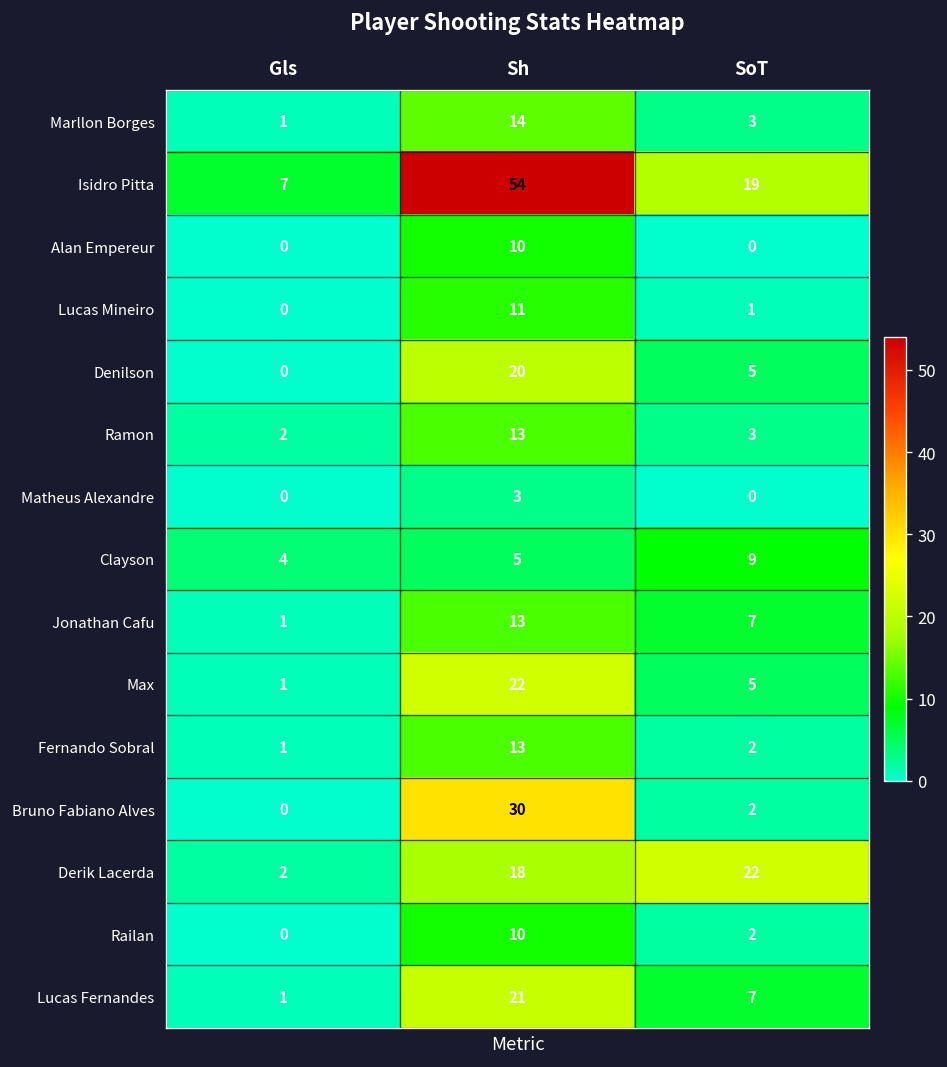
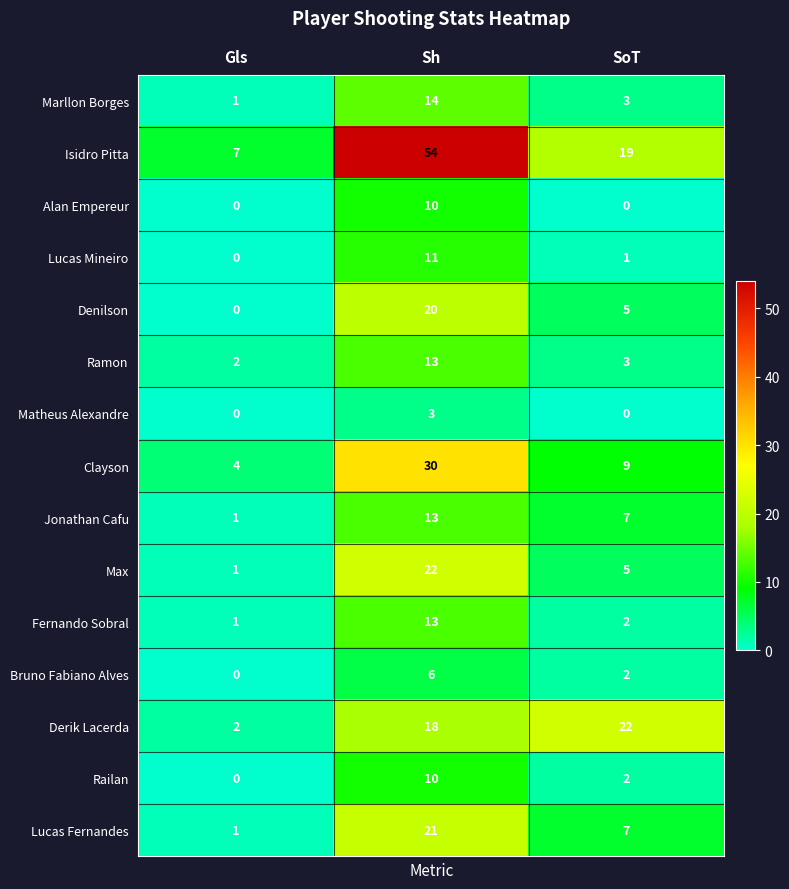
  {
    "Marllon Borges": {
      "Gls": 1,
      "Sh": 14,
      "SoT": 3
    },
    "Isidro Pitta": {
      "Gls": 7,
      "Sh": 54,
      "SoT": 19
    },
    "Alan Empereur": {
      "Gls": 0,
      "Sh": 10,
      "SoT": 0
    },
    "Lucas Mineiro": {
      "Gls": 0,
      "Sh": 11,
      "SoT": 1
    },
    "Denilson": {
      "Gls": 0,
      "Sh": 20,
      "SoT": 5
    },
    "Ramon": {
      "Gls": 2,
      "Sh": 13,
      "SoT": 3
    },
    "Matheus Alexandre": {
      "Gls": 0,
      "Sh": 3,
      "SoT": 0
    },
    "Clayson": {
      "Gls": 4,
-     "Sh": 5,
+     "Sh": 30,
      "SoT": 9
    },
    "Jonathan Cafu": {
      "Gls": 1,
      "Sh": 13,
      "SoT": 7
    },
    "Max": {
      "Gls": 1,
      "Sh": 22,
      "SoT": 5
    },
    "Fernando Sobral": {
      "Gls": 1,
      "Sh": 13,
      "SoT": 2
    },
    "Bruno Fabiano Alves": {
      "Gls": 0,
-     "Sh": 30,
+     "Sh": 6,
      "SoT": 2
    },
    "Derik Lacerda": {
      "Gls": 2,
      "Sh": 18,
      "SoT": 22
    },
    "Railan": {
      "Gls": 0,
      "Sh": 10,
      "SoT": 2
    },
    "Lucas Fernandes": {
      "Gls": 1,
      "Sh": 21,
      "SoT": 7
    }
  }
